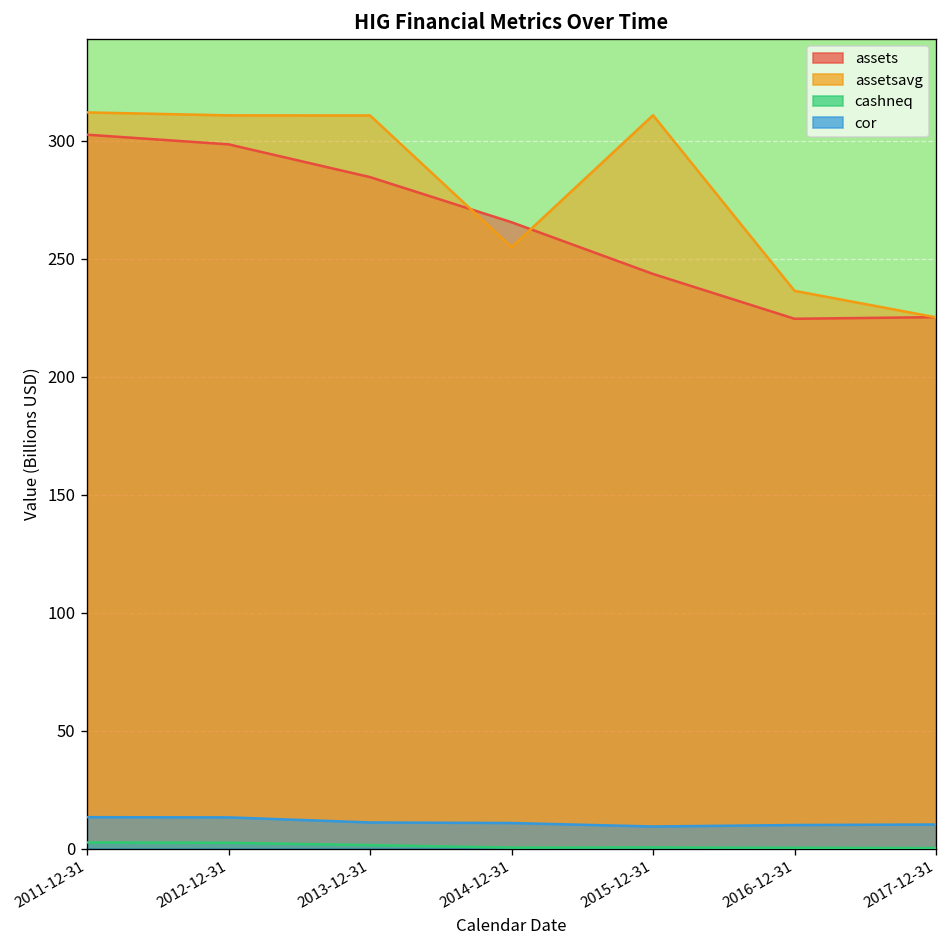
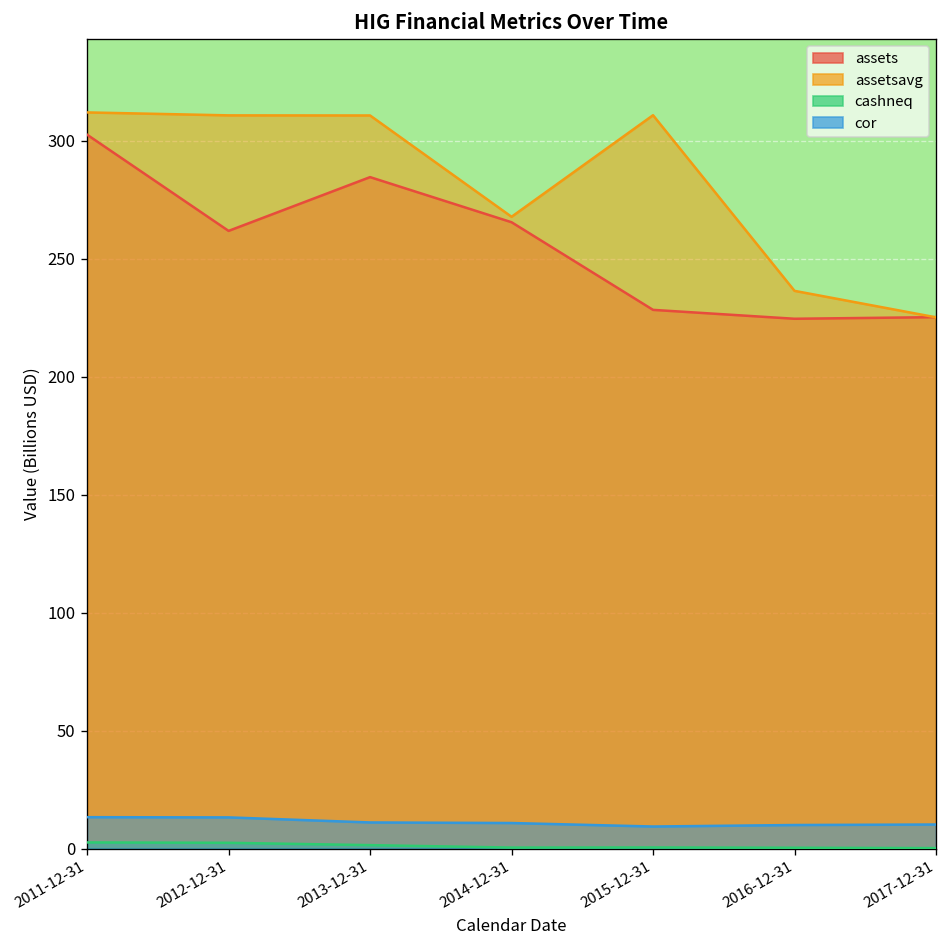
  {
    "assets": {
      "2011-12-31": 303,
-     "2012-12-31": 299,
+     "2012-12-31": 262,
      "2013-12-31": 285,
      "2014-12-31": 265,
-     "2015-12-31": 244,
+     "2015-12-31": 228,
      "2016-12-31": 225
    },
    "assetsavg": {
      "2011-12-31": 312,
      "2012-12-31": 311,
      "2013-12-31": 311,
-     "2014-12-31": 255,
+     "2014-12-31": 268,
      "2015-12-31": 311,
      "2016-12-31": 236
    },
    "cashneq": {
      "2011-12-31": 3,
      "2012-12-31": 2,
      "2013-12-31": 1,
      "2014-12-31": 0,
      "2015-12-31": 0,
      "2016-12-31": 0,
      "2017-12-31": 0
    },
    "cor": {
      "2011-12-31": 13,
      "2012-12-31": 13,
      "2013-12-31": 11,
      "2014-12-31": 11,
      "2015-12-31": 9,
      "2016-12-31": 10,
      "2017-12-31": 10
    }
  }
